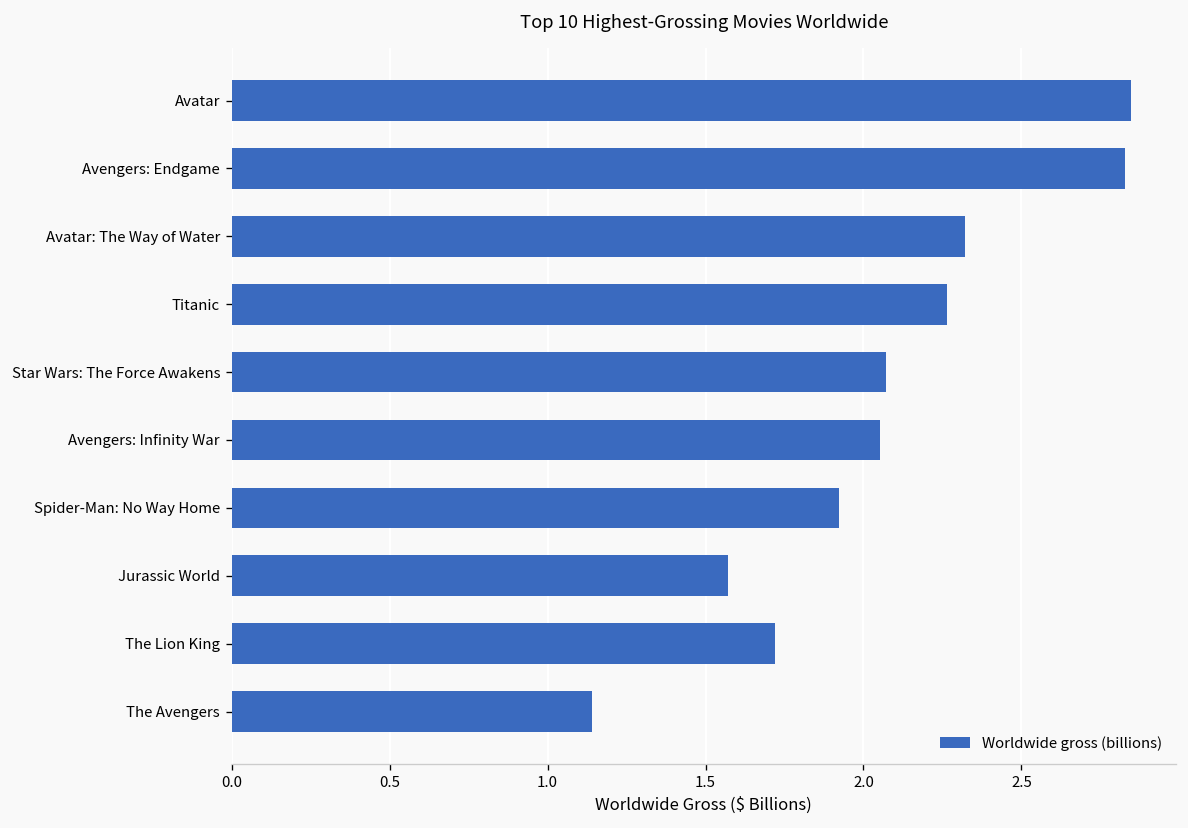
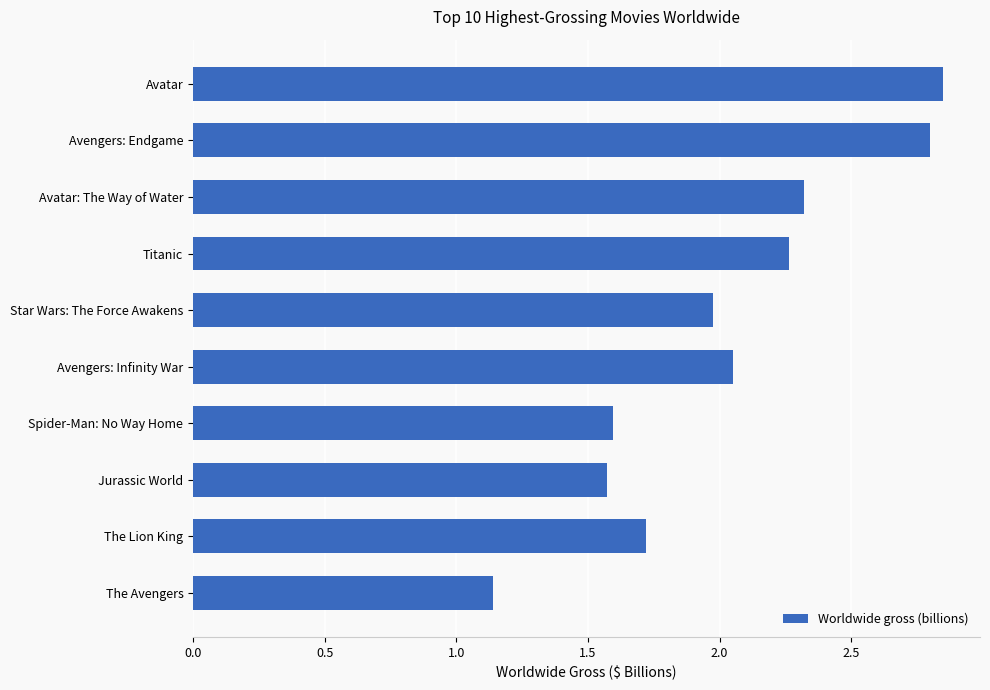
  {
    "Avatar": 2.85,
-   "Avengers: Endgame": 2.83,
+   "Avengers: Endgame": 2.80,
    "Avatar: The Way of Water": 2.32,
    "Titanic": 2.27,
-   "Star Wars: The Force Awakens": 2.07,
+   "Star Wars: The Force Awakens": 1.98,
    "Avengers: Infinity War": 2.05,
-   "Spider-Man: No Way Home": 1.92,
+   "Spider-Man: No Way Home": 1.60,
    "Jurassic World": 1.57,
    "The Lion King": 1.72,
    "The Avengers": 1.14
  }
